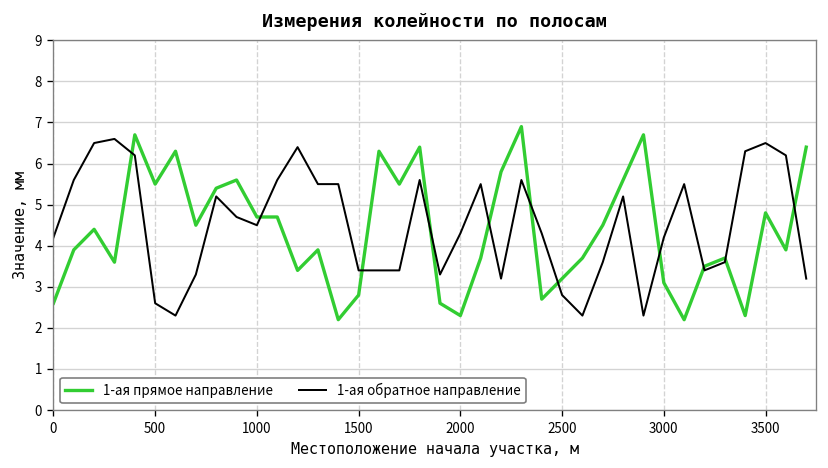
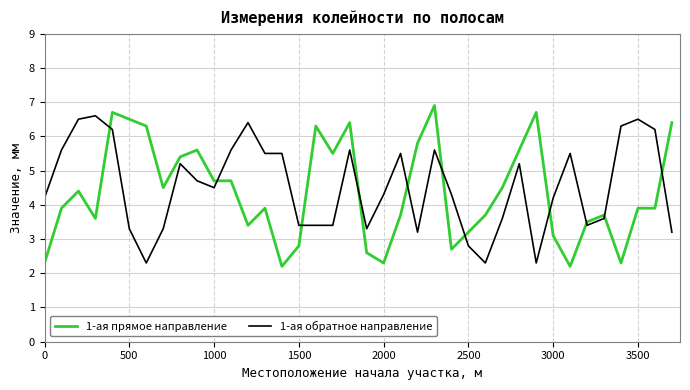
  {
    "1-ая прямое направление": {
-     "0": 2.6,
-     "500": 5.5,
+     "0": 2.3,
+     "500": 6.5,
      "1000": 4.7,
      "1500": 2.8,
      "2000": 2.3,
      "2500": 3.2,
      "3000": 3.1,
-     "3500": 4.8
+     "3500": 3.9
    },
    "1-ая обратное направление": {
      "0": 4.2,
-     "500": 2.6,
+     "500": 3.3,
      "1000": 4.5,
      "1500": 3.4,
      "2000": 4.3,
      "2500": 2.8,
      "3000": 4.2,
      "3500": 6.5
    }
  }
